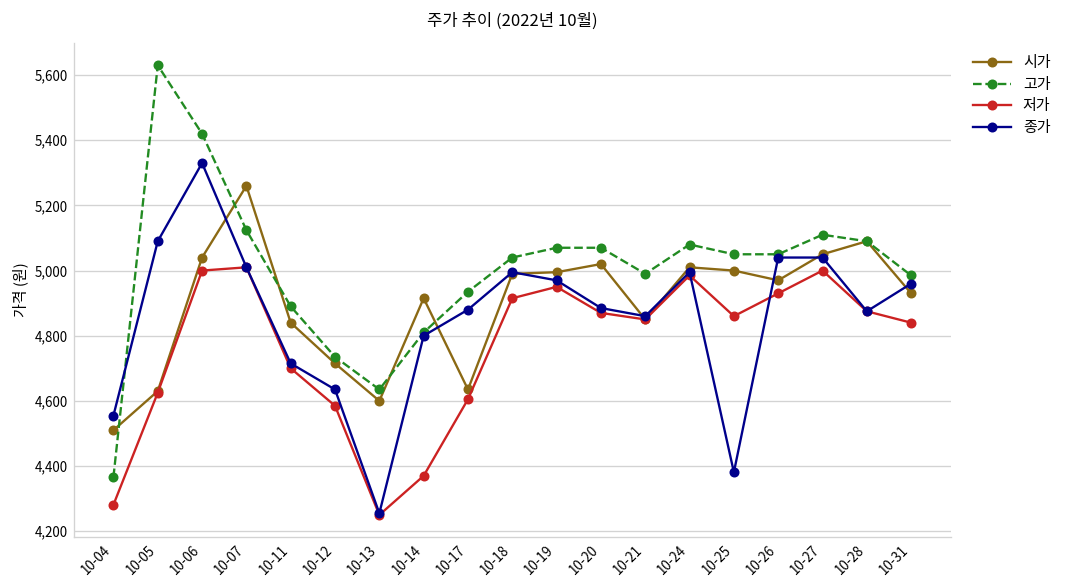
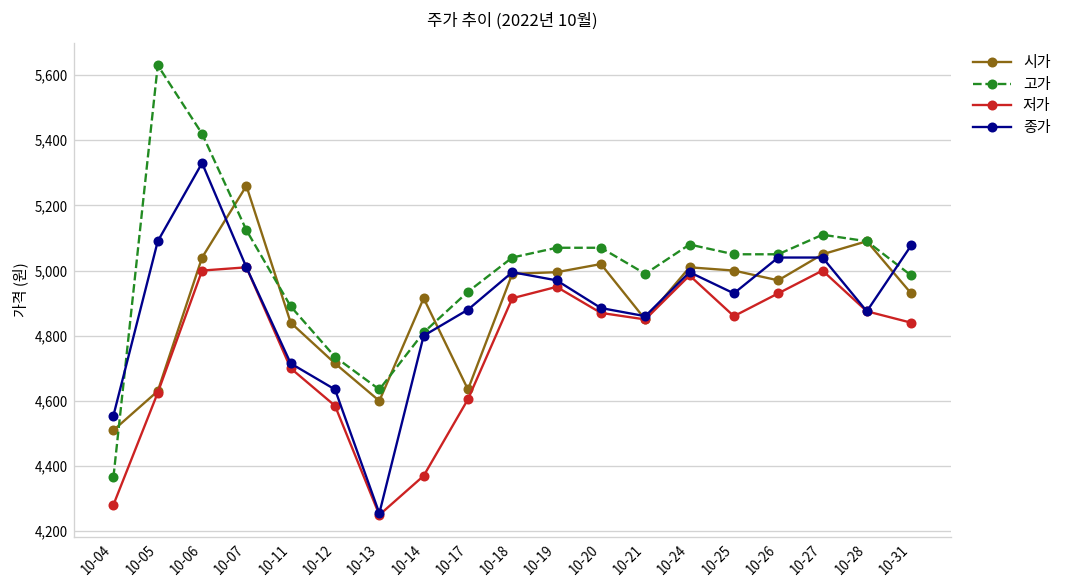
  {
    "시가": {
      "10-04": "4,510",
      "10-06": "5,040",
      "10-07": "5,260",
      "10-11": "4,840",
      "10-12": "4,720",
      "10-13": "4,600",
      "10-14": "4,920",
      "10-17": "4,640",
      "10-19": "5,000",
      "10-20": "5,020",
      "10-24": "5,010",
      "10-25": "5,000",
      "10-26": "4,970",
      "10-27": "5,050",
      "10-31": "4,930"
    },
    "고가": {
      "10-04": "4,370",
      "10-05": "5,630",
      "10-06": "5,420",
      "10-07": "5,120",
      "10-11": "4,890",
      "10-12": "4,740",
      "10-13": "4,640",
      "10-14": "4,810",
      "10-17": "4,940",
      "10-18": "5,040",
      "10-19": "5,070",
      "10-20": "5,070",
      "10-21": "4,990",
      "10-24": "5,080",
      "10-25": "5,050",
      "10-26": "5,050",
      "10-27": "5,110",
      "10-31": "4,990"
    },
    "저가": {
      "10-04": "4,280",
      "10-06": "5,000",
      "10-11": "4,700",
      "10-12": "4,590",
      "10-14": "4,370",
      "10-17": "4,610",
      "10-18": "4,920",
      "10-19": "4,950",
      "10-20": "4,870",
      "10-24": "4,990",
      "10-25": "4,860",
      "10-26": "4,930",
      "10-27": "5,000",
      "10-31": "4,840"
    },
    "종가": {
      "10-04": "4,560",
      "10-05": "5,090",
      "10-06": "5,330",
      "10-11": "4,720",
      "10-12": "4,640",
      "10-14": "4,800",
      "10-17": "4,880",
      "10-19": "4,970",
      "10-20": "4,890",
      "10-21": "4,860",
      "10-24": "5,000",
-     "10-25": "4,380",
+     "10-25": "4,930",
      "10-26": "5,040",
      "10-27": "5,040",
-     "10-31": "4,960"
+     "10-31": "5,080"
    }
  }
